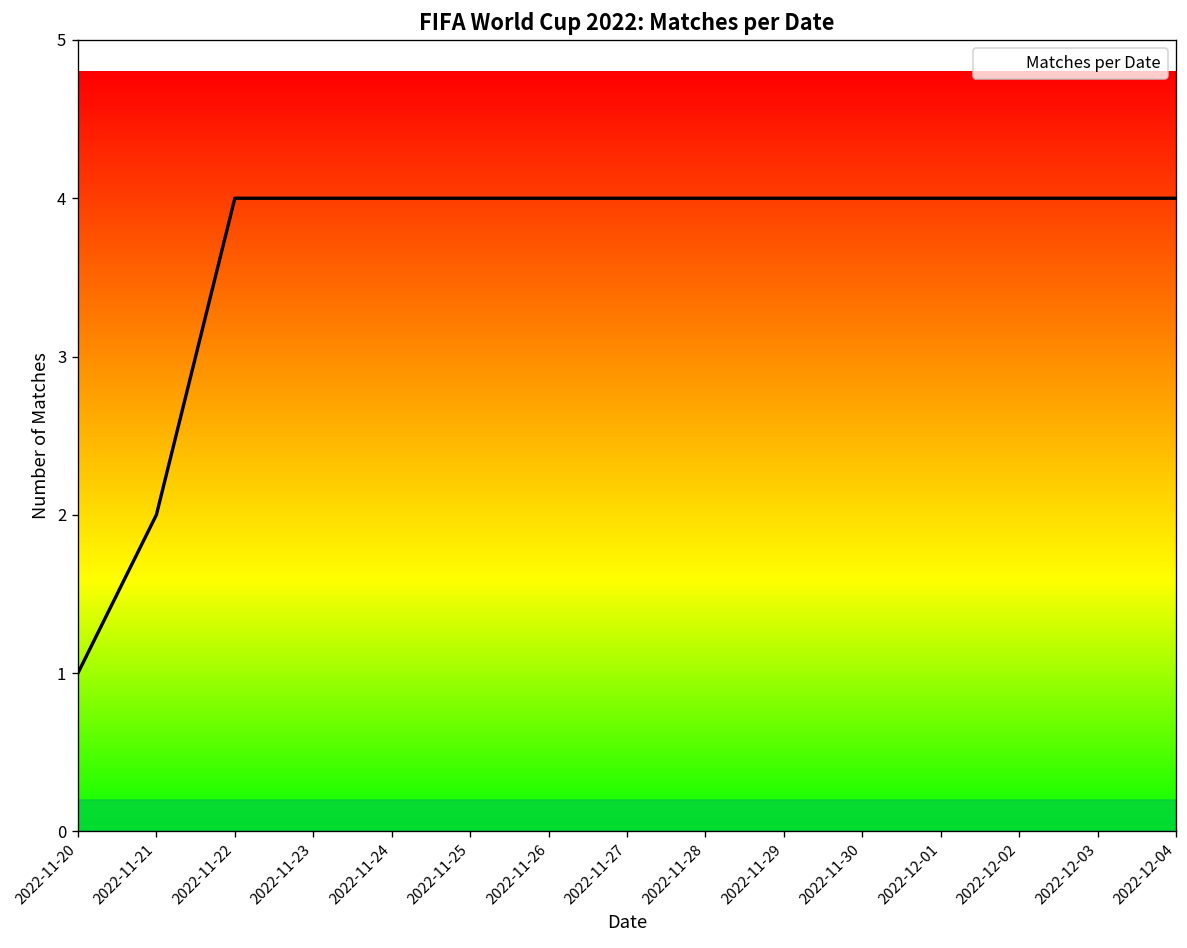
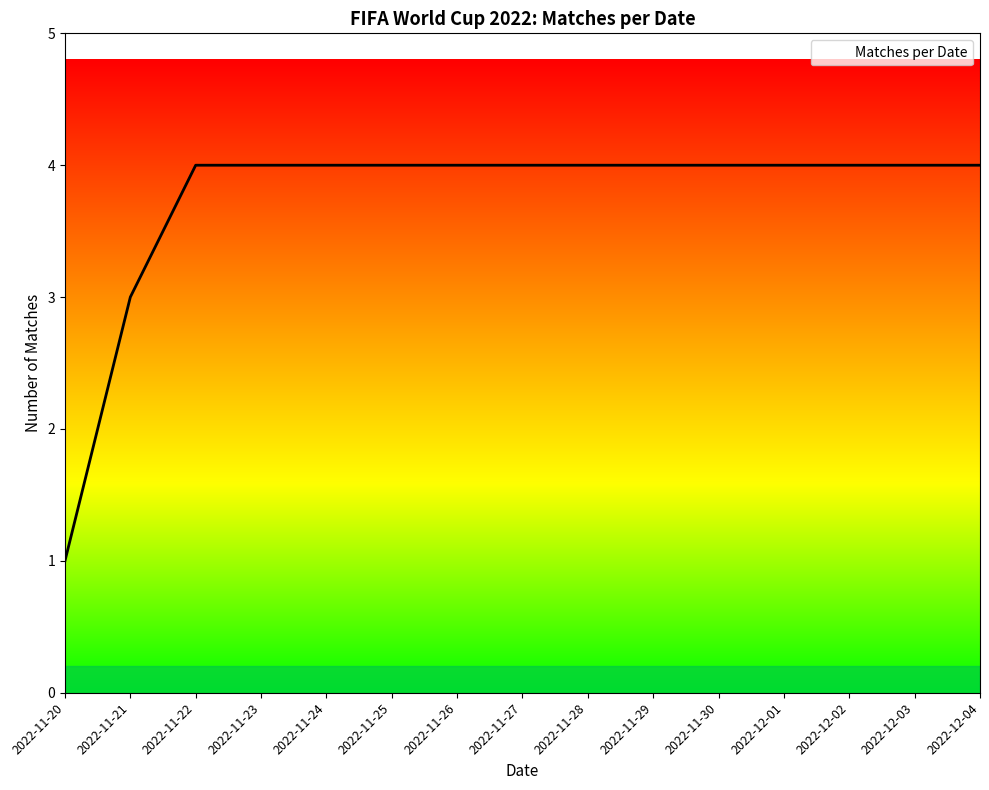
  {
    "2022-11-20": 1,
-   "2022-11-21": 2,
+   "2022-11-21": 3,
    "2022-11-22": 4,
    "2022-11-23": 4,
    "2022-11-24": 4,
    "2022-11-25": 4,
    "2022-11-26": 4,
    "2022-11-27": 4,
    "2022-11-28": 4,
    "2022-11-29": 4,
    "2022-11-30": 4,
    "2022-12-01": 4,
    "2022-12-02": 4,
    "2022-12-03": 4,
    "2022-12-04": 4
  }
